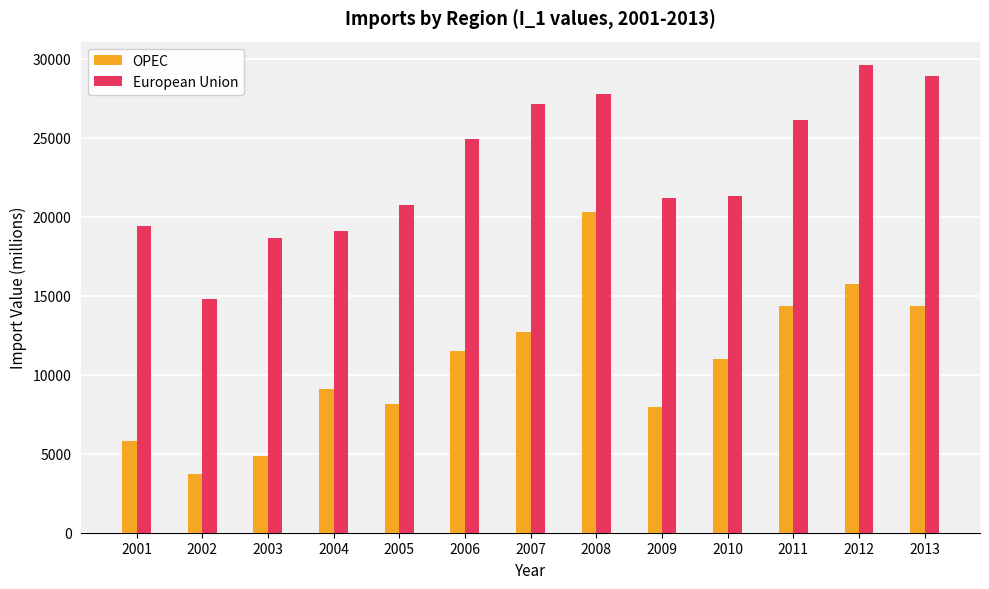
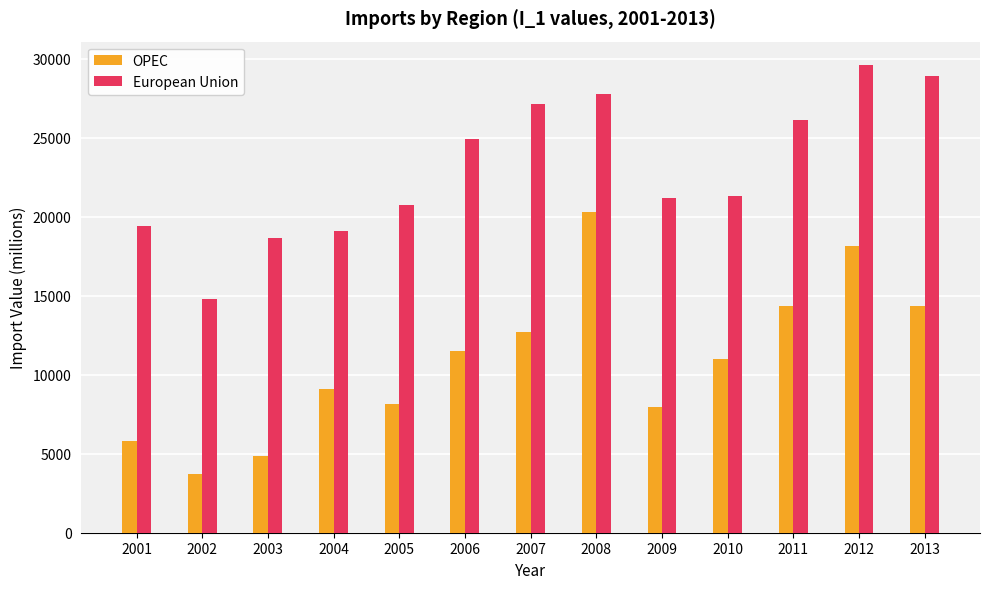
  {
    "OPEC": {
      "2001": 5800,
      "2002": 3700,
      "2003": 4800,
      "2004": 9100,
      "2005": 8100,
      "2006": 11500,
      "2007": 12700,
      "2008": 20300,
      "2009": 8000,
      "2010": 11000,
      "2011": 14400,
-     "2012": 15800,
+     "2012": 18100,
      "2013": 14300
    },
    "European Union": {
      "2001": 19400,
      "2002": 14800,
      "2003": 18700,
      "2004": 19100,
      "2005": 20700,
      "2006": 24900,
      "2007": 27100,
      "2008": 27800,
      "2009": 21200,
      "2010": 21300,
      "2011": 26100,
      "2012": 29600,
      "2013": 28900
    }
  }
